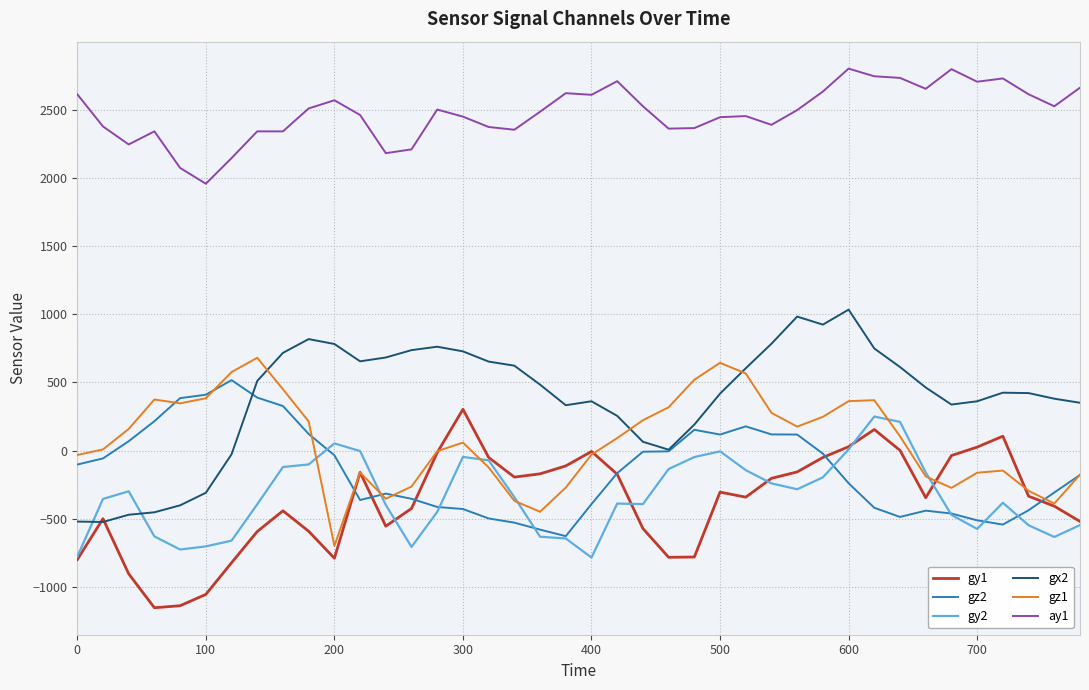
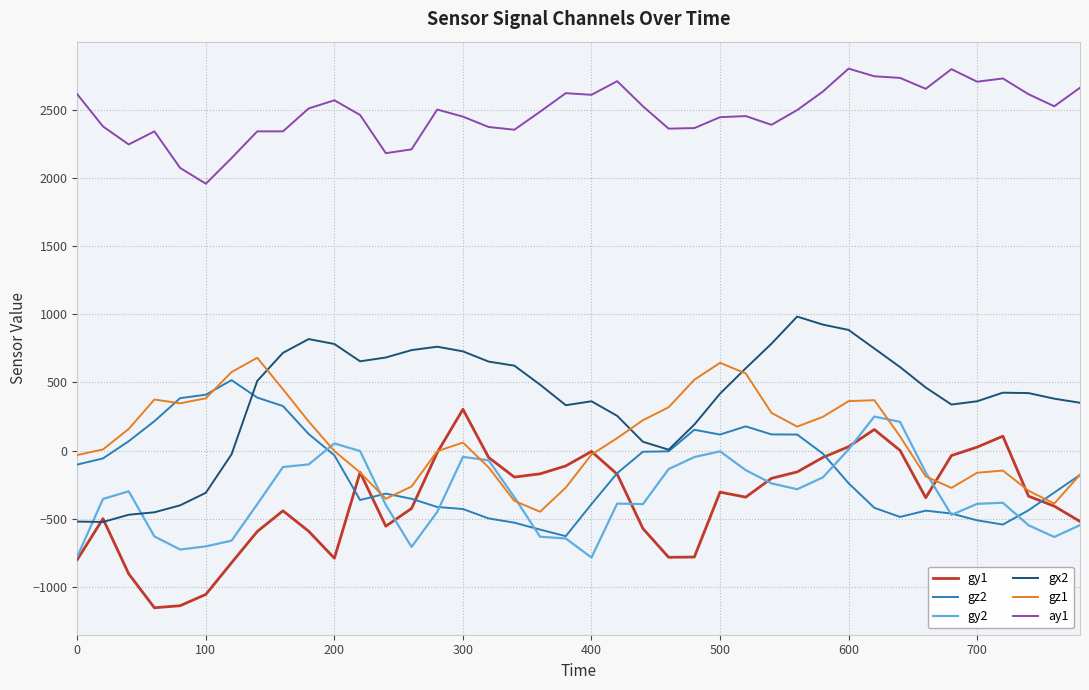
  {
    "gy1": {
      "0": -800,
      "100": -1060,
      "200": -790,
      "300": 300,
      "400": -10,
      "500": -310,
      "600": 30,
      "700": 30
    },
    "gz2": {
      "0": -100,
      "100": 410,
      "200": -40,
      "300": -430,
      "400": -390,
      "500": 120,
      "600": -240,
      "700": -510
    },
    "gy2": {
      "0": -780,
      "100": -700,
      "200": 50,
      "300": -50,
      "400": -790,
      "500": -10,
      "600": 10,
-     "700": -580
+     "700": -390
    },
    "gx2": {
      "0": -520,
      "100": -310,
      "200": 780,
      "300": 730,
      "400": 360,
      "500": 420,
-     "600": 1030,
+     "600": 880,
      "700": 360
    },
    "gz1": {
      "0": -30,
      "100": 380,
-     "200": -700,
+     "200": 0,
      "300": 60,
      "400": -30,
      "500": 640,
      "600": 360,
      "700": -160
    },
    "ay1": {
      "0": 2610,
      "100": 1960,
      "200": 2570,
      "300": 2450,
      "400": 2610,
      "500": 2440,
      "600": 2800,
      "700": 2700
    }
  }
